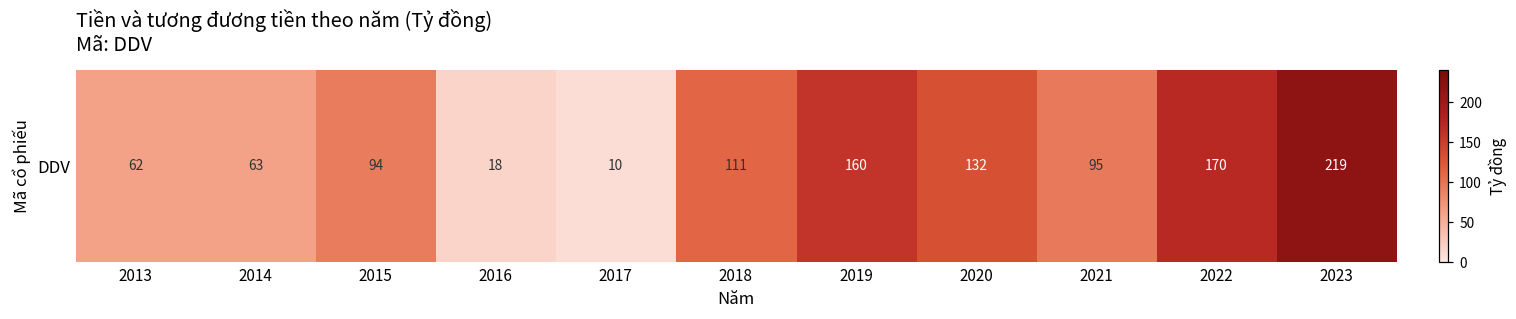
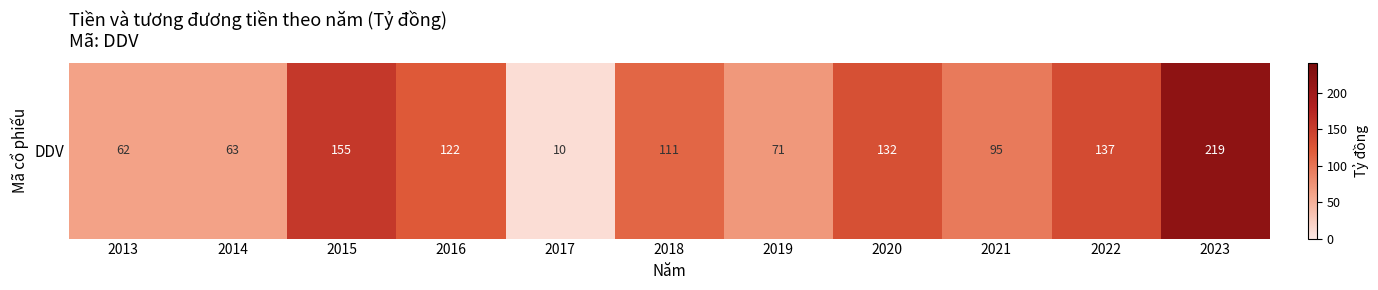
  {
    "DDV": {
      "2013": 62,
      "2014": 63,
-     "2015": 94,
-     "2016": 18,
+     "2015": 155,
+     "2016": 122,
      "2017": 10,
      "2018": 111,
-     "2019": 160,
+     "2019": 71,
      "2020": 132,
      "2021": 95,
-     "2022": 170,
+     "2022": 137,
      "2023": 219
    }
  }
